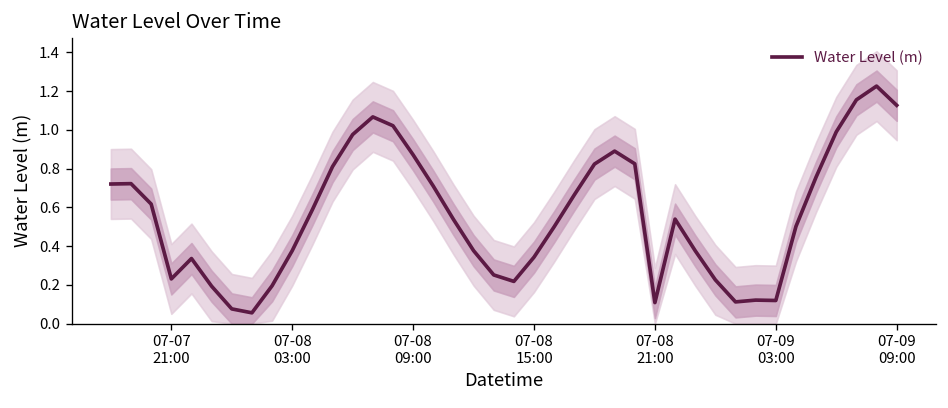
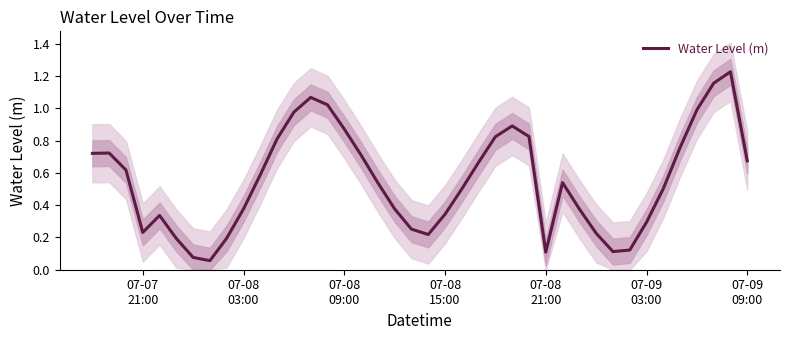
  {
    "Water Level (m)": {
      "07-07 21:00": 0.23,
      "07-08 03:00": 0.38,
      "07-08 09:00": 0.87,
      "07-08 15:00": 0.34,
      "07-08 21:00": 0.11,
-     "07-09 03:00": 0.12,
-     "07-09 09:00": 1.13
+     "07-09 03:00": 0.29,
+     "07-09 09:00": 0.67
    }
  }
